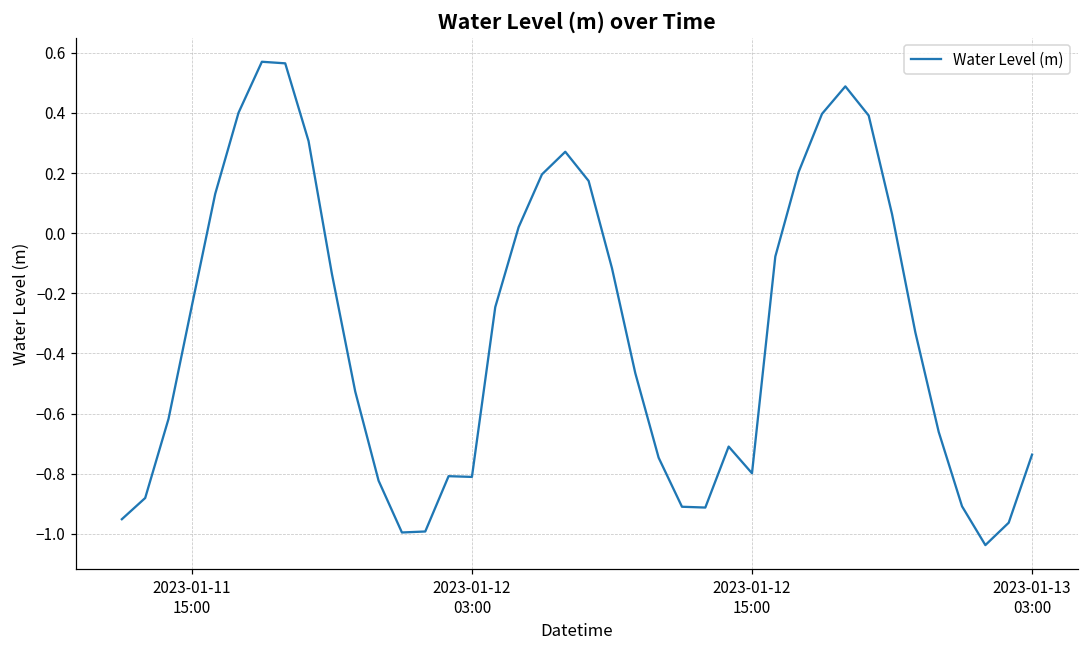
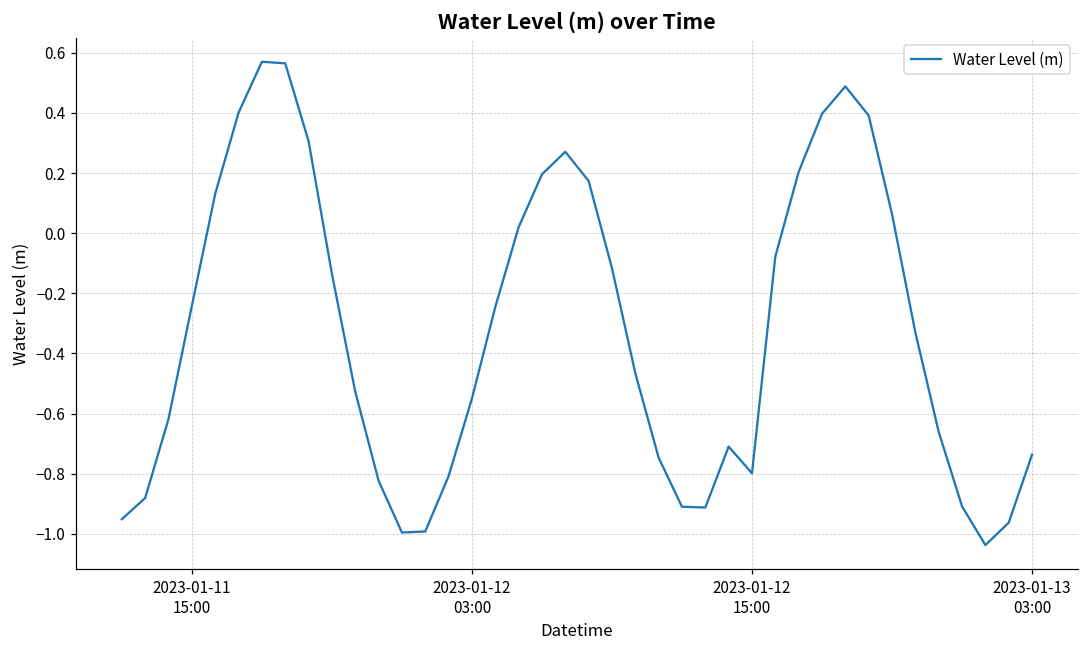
  {
    "2023-01-11 15:00": -0.24,
-   "2023-01-12 03:00": -0.81,
+   "2023-01-12 03:00": -0.55,
    "2023-01-12 15:00": -0.80,
    "2023-01-13 03:00": -0.74
  }
